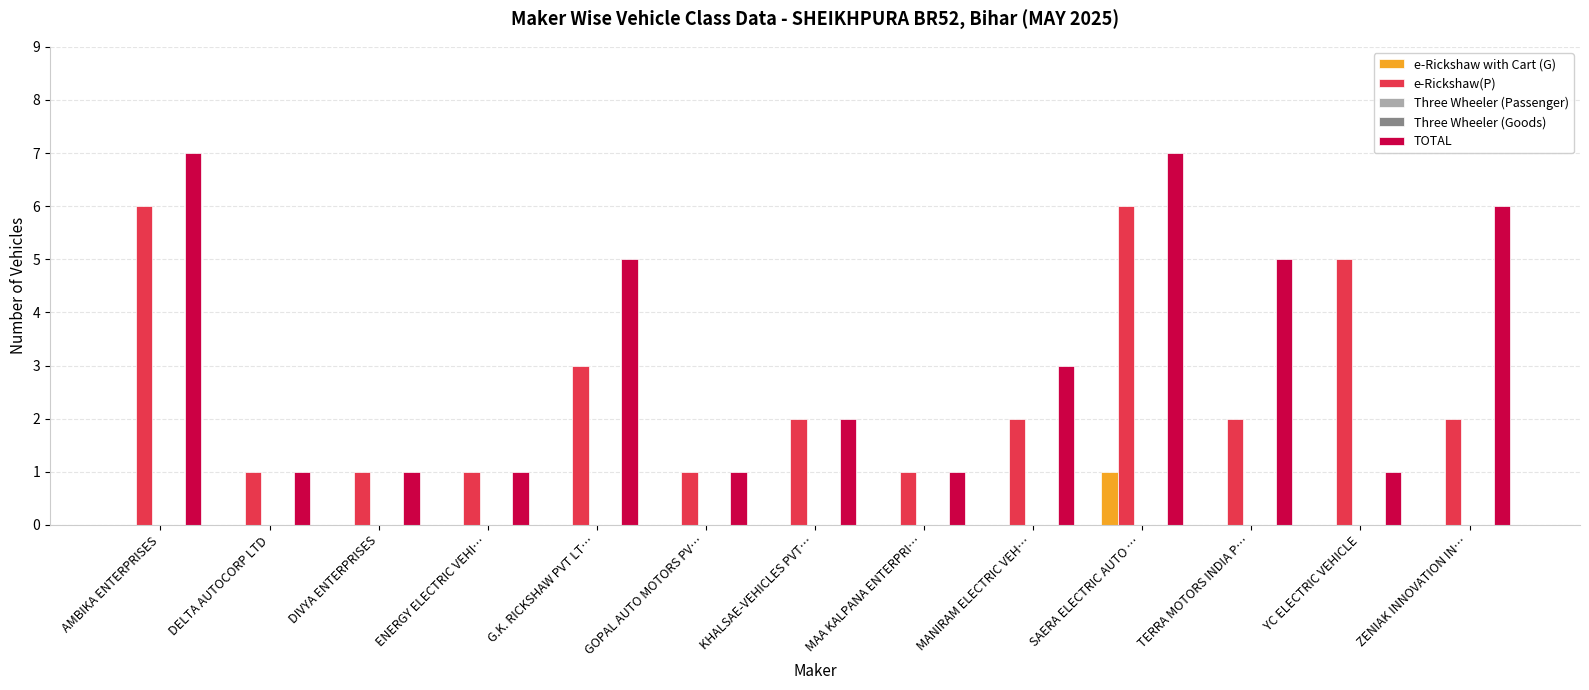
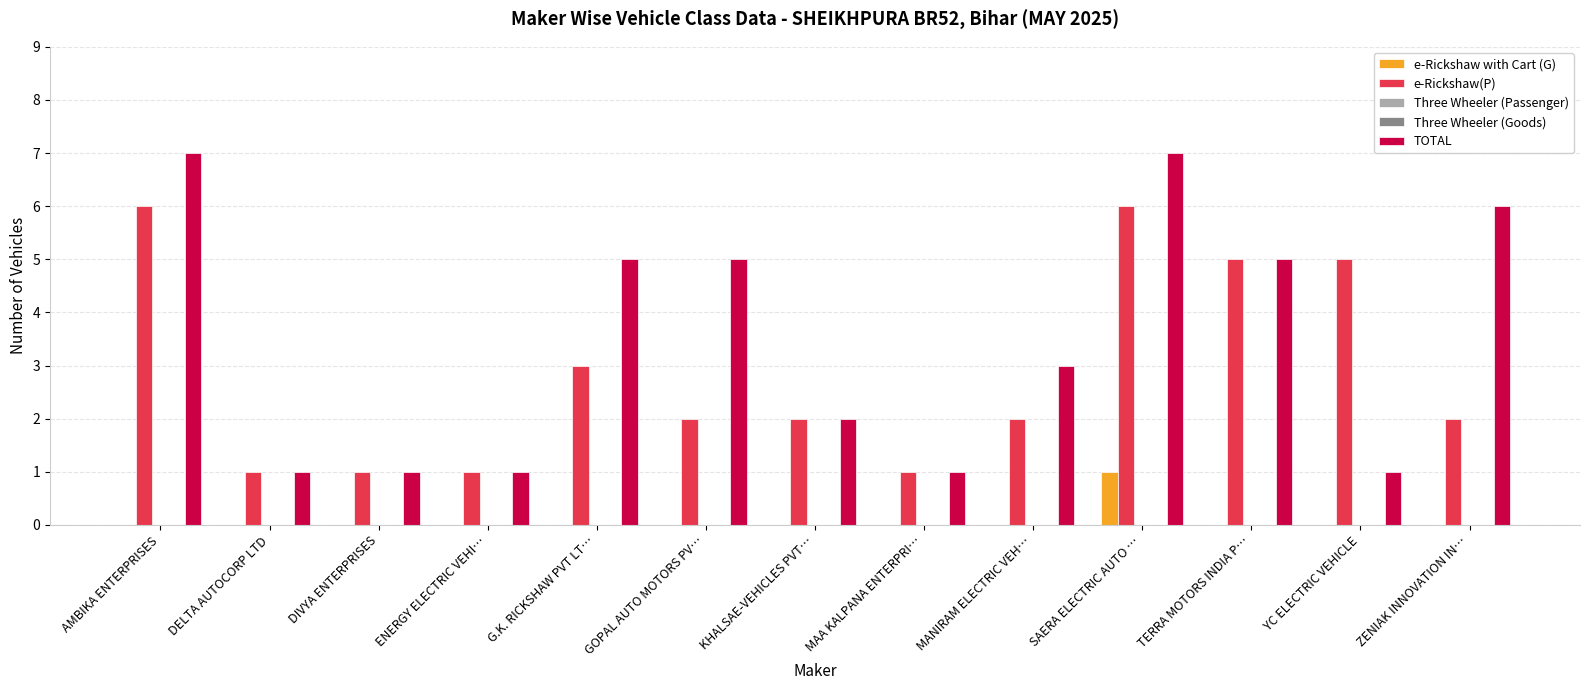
  {
    "e-Rickshaw with Cart (G)": {
      "AMBIKA ENTERPRISES": 0,
      "DELTA AUTOCORP LTD": 0,
      "DIVYA ENTERPRISES": 0,
      "ENERGY ELECTRIC VEHI…": 0,
      "G.K. RICKSHAW PVT LT…": 0,
      "GOPAL AUTO MOTORS PV…": 0,
      "KHALSAE-VEHICLES PVT…": 0,
      "MAA KALPANA ENTERPRI…": 0,
      "MANIRAM ELECTRIC VEH…": 0,
      "SAERA ELECTRIC AUTO …": 1,
      "TERRA MOTORS INDIA P…": 0,
      "YC ELECTRIC VEHICLE": 0,
      "ZENIAK INNOVATION IN…": 0
    },
    "e-Rickshaw(P)": {
      "AMBIKA ENTERPRISES": 6,
      "DELTA AUTOCORP LTD": 1,
      "DIVYA ENTERPRISES": 1,
      "ENERGY ELECTRIC VEHI…": 1,
      "G.K. RICKSHAW PVT LT…": 3,
-     "GOPAL AUTO MOTORS PV…": 1,
+     "GOPAL AUTO MOTORS PV…": 2,
      "KHALSAE-VEHICLES PVT…": 2,
      "MAA KALPANA ENTERPRI…": 1,
      "MANIRAM ELECTRIC VEH…": 2,
      "SAERA ELECTRIC AUTO …": 6,
-     "TERRA MOTORS INDIA P…": 2,
+     "TERRA MOTORS INDIA P…": 5,
      "YC ELECTRIC VEHICLE": 5,
      "ZENIAK INNOVATION IN…": 2
    },
    "TOTAL": {
      "AMBIKA ENTERPRISES": 7,
      "DELTA AUTOCORP LTD": 1,
      "DIVYA ENTERPRISES": 1,
      "ENERGY ELECTRIC VEHI…": 1,
      "G.K. RICKSHAW PVT LT…": 5,
-     "GOPAL AUTO MOTORS PV…": 1,
+     "GOPAL AUTO MOTORS PV…": 5,
      "KHALSAE-VEHICLES PVT…": 2,
      "MAA KALPANA ENTERPRI…": 1,
      "MANIRAM ELECTRIC VEH…": 3,
      "SAERA ELECTRIC AUTO …": 7,
      "TERRA MOTORS INDIA P…": 5,
      "YC ELECTRIC VEHICLE": 1,
      "ZENIAK INNOVATION IN…": 6
    }
  }
